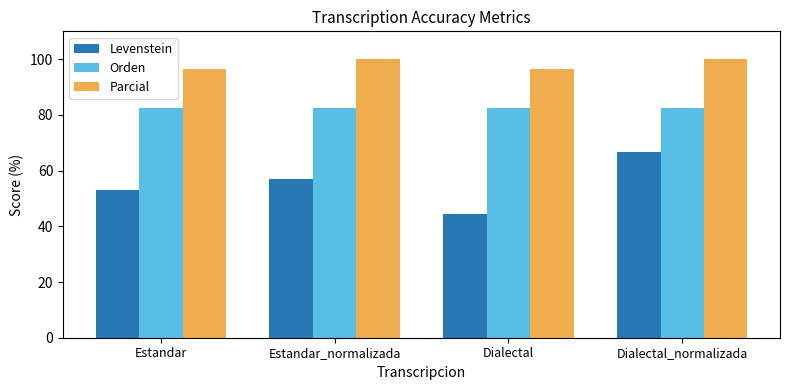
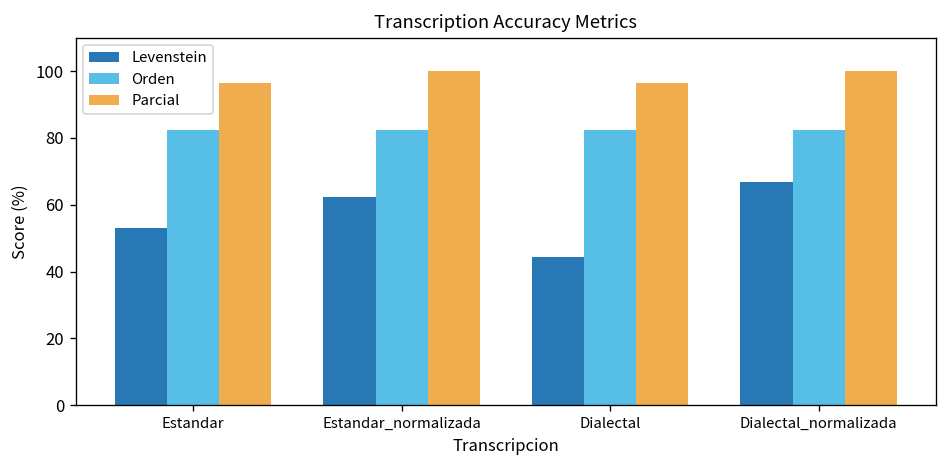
  {
    "Levenstein": {
      "Estandar": 53,
-     "Estandar_normalizada": 57,
+     "Estandar_normalizada": 62,
      "Dialectal": 44,
      "Dialectal_normalizada": 67
    },
    "Orden": {
      "Estandar": 82,
      "Estandar_normalizada": 82,
      "Dialectal": 82,
      "Dialectal_normalizada": 82
    },
    "Parcial": {
      "Estandar": 96,
      "Estandar_normalizada": 100,
      "Dialectal": 96,
      "Dialectal_normalizada": 100
    }
  }
